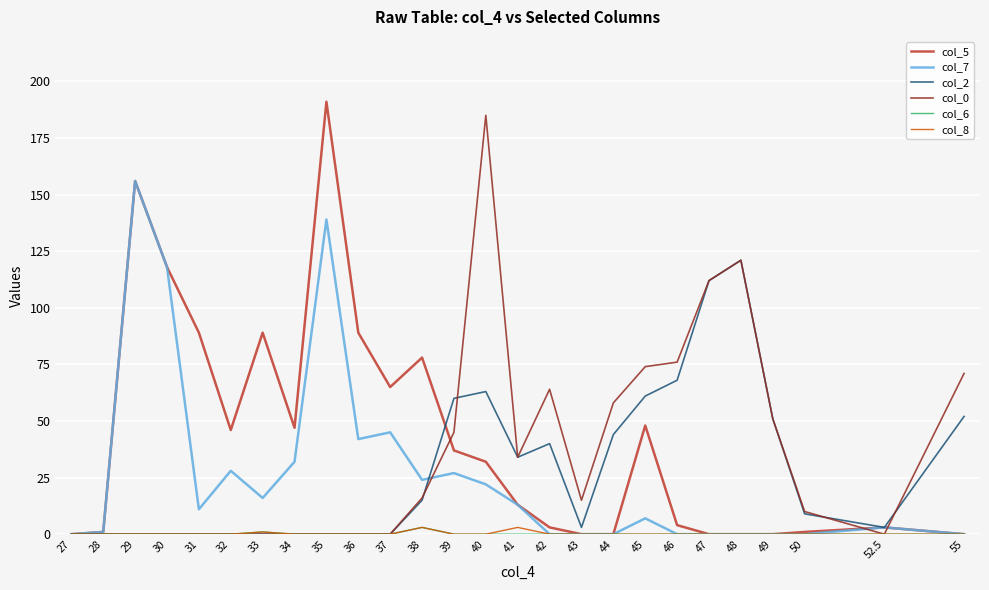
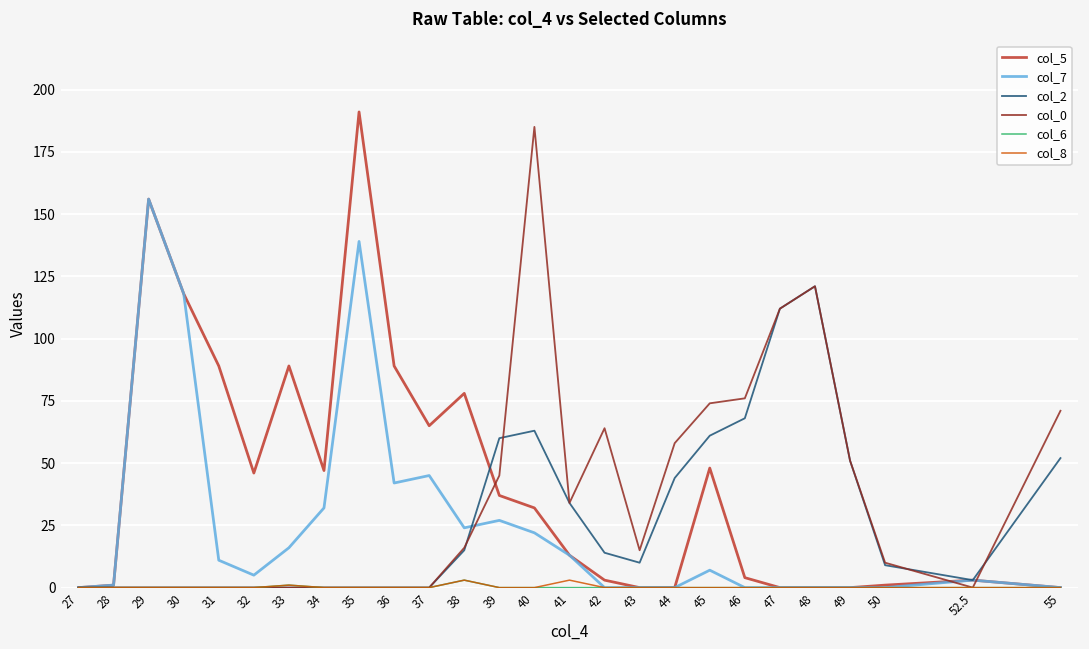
  {
    "col_7": {
      "31": 11,
-     "32": 28,
+     "32": 5,
      "33": 16,
      "34": 32,
      "35": 139,
      "36": 42,
      "37": 45,
      "38": 24,
      "39": 27,
      "40": 22,
      "45": 7
    },
    "col_2": {
      "39": 60,
      "40": 63,
-     "42": 40,
-     "43": 3,
+     "42": 14,
+     "43": 10,
      "44": 44,
      "45": 61,
      "46": 68,
      "55": 52
    },
    "col_6": {
      "41": 0
    }
  }
